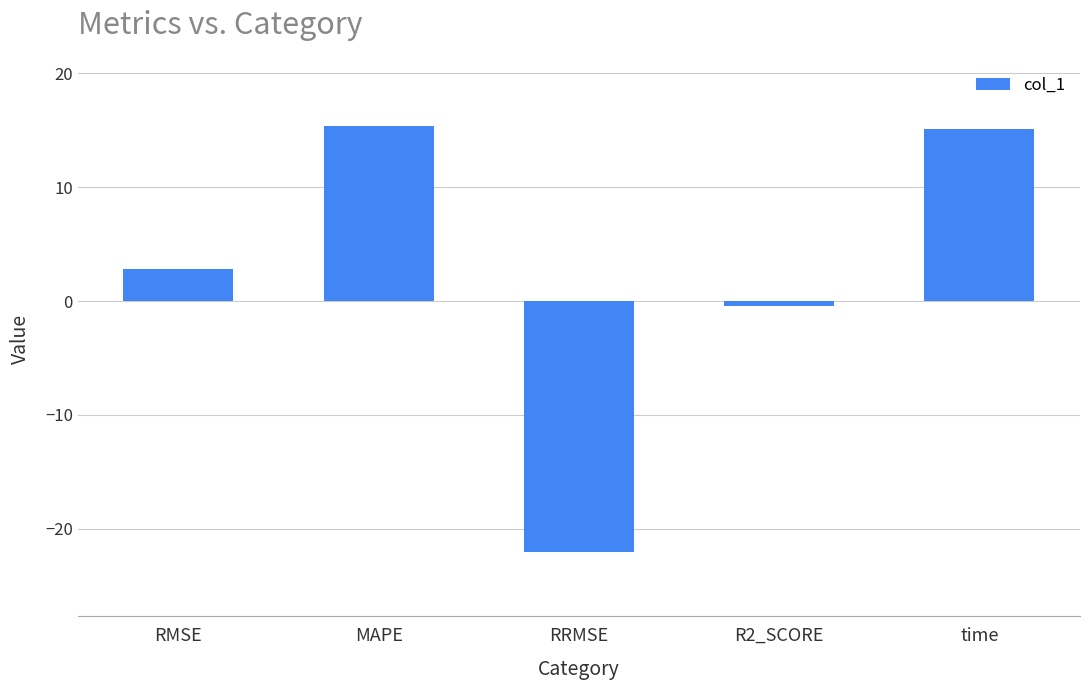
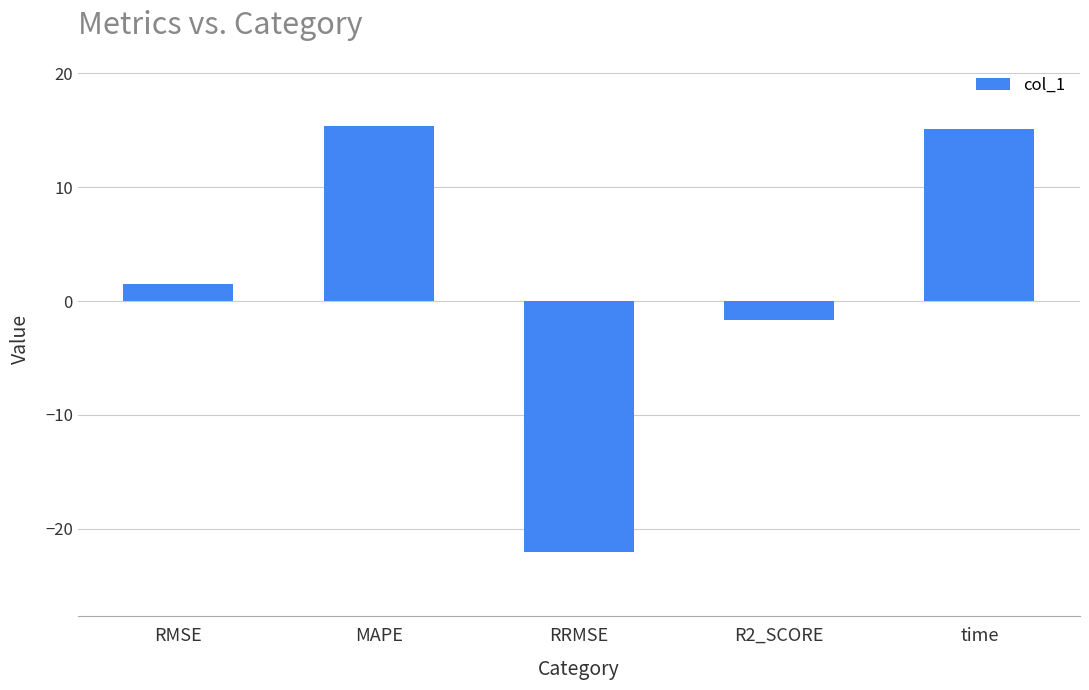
  {
-   "RMSE": 2.8,
+   "RMSE": 1.5,
    "MAPE": 15.4,
    "RRMSE": -22.0,
-   "R2_SCORE": -0.4,
+   "R2_SCORE": -1.6,
    "time": 15.1
  }
